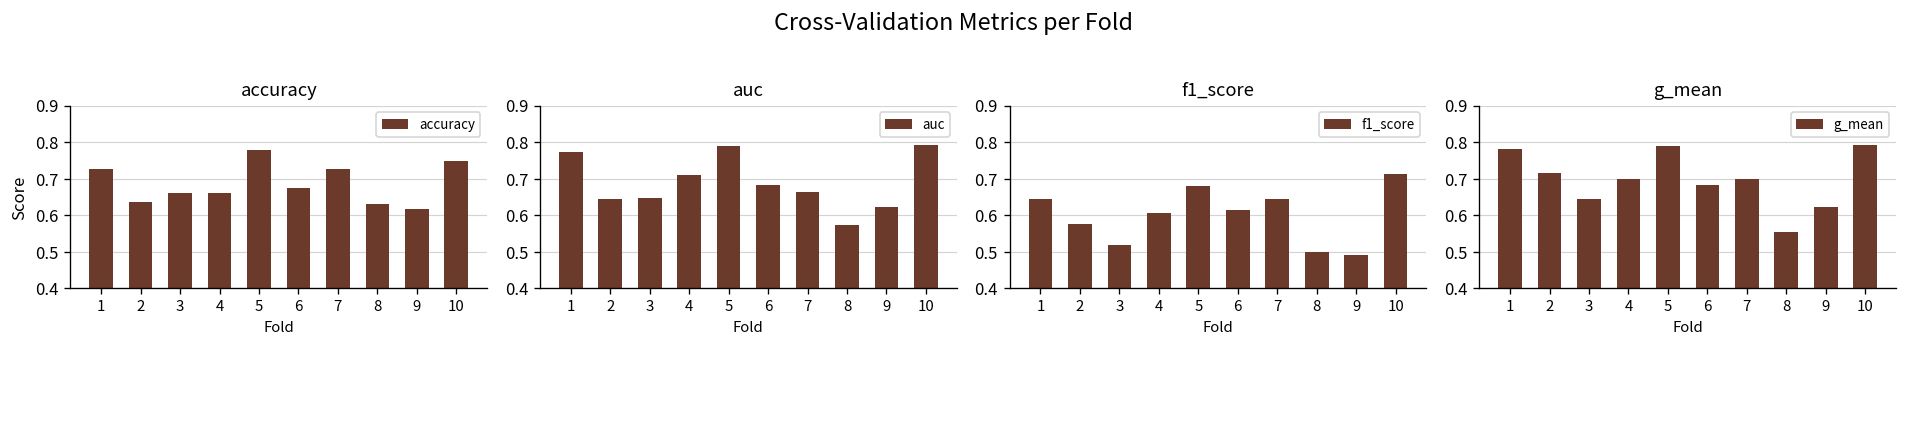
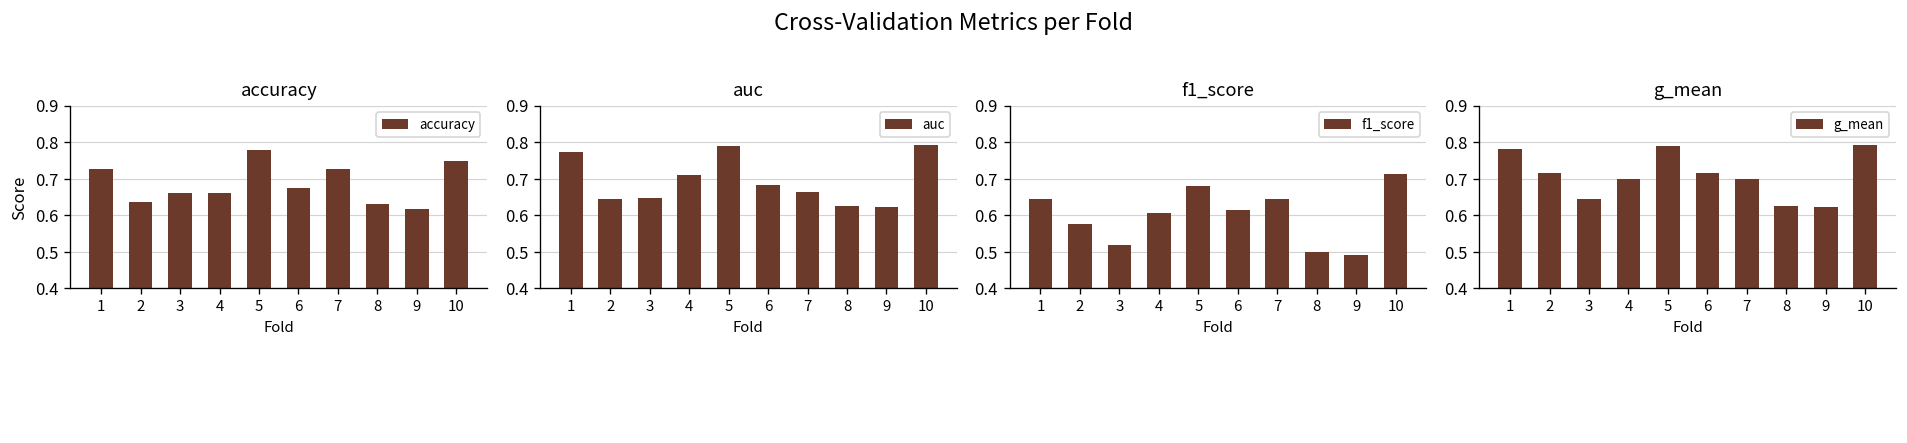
  {
    "accuracy": {
      "1": 0.73,
      "2": 0.64,
      "3": 0.66,
      "4": 0.66,
      "5": 0.78,
      "6": 0.68,
      "7": 0.73,
      "8": 0.63,
      "9": 0.62,
      "10": 0.75
    },
    "auc": {
      "1": 0.77,
      "2": 0.65,
      "3": 0.65,
      "4": 0.71,
      "5": 0.79,
      "6": 0.68,
      "7": 0.66,
-     "8": 0.57,
+     "8": 0.63,
      "9": 0.62,
      "10": 0.79
    },
    "f1_score": {
      "1": 0.64,
      "2": 0.58,
      "3": 0.52,
      "4": 0.61,
      "5": 0.68,
      "6": 0.62,
      "7": 0.64,
      "8": 0.50,
      "9": 0.49,
      "10": 0.71
    },
    "g_mean": {
      "1": 0.78,
      "2": 0.72,
      "3": 0.65,
      "4": 0.70,
      "5": 0.79,
-     "6": 0.68,
+     "6": 0.72,
      "7": 0.70,
-     "8": 0.55,
+     "8": 0.62,
      "9": 0.62,
      "10": 0.79
    }
  }
